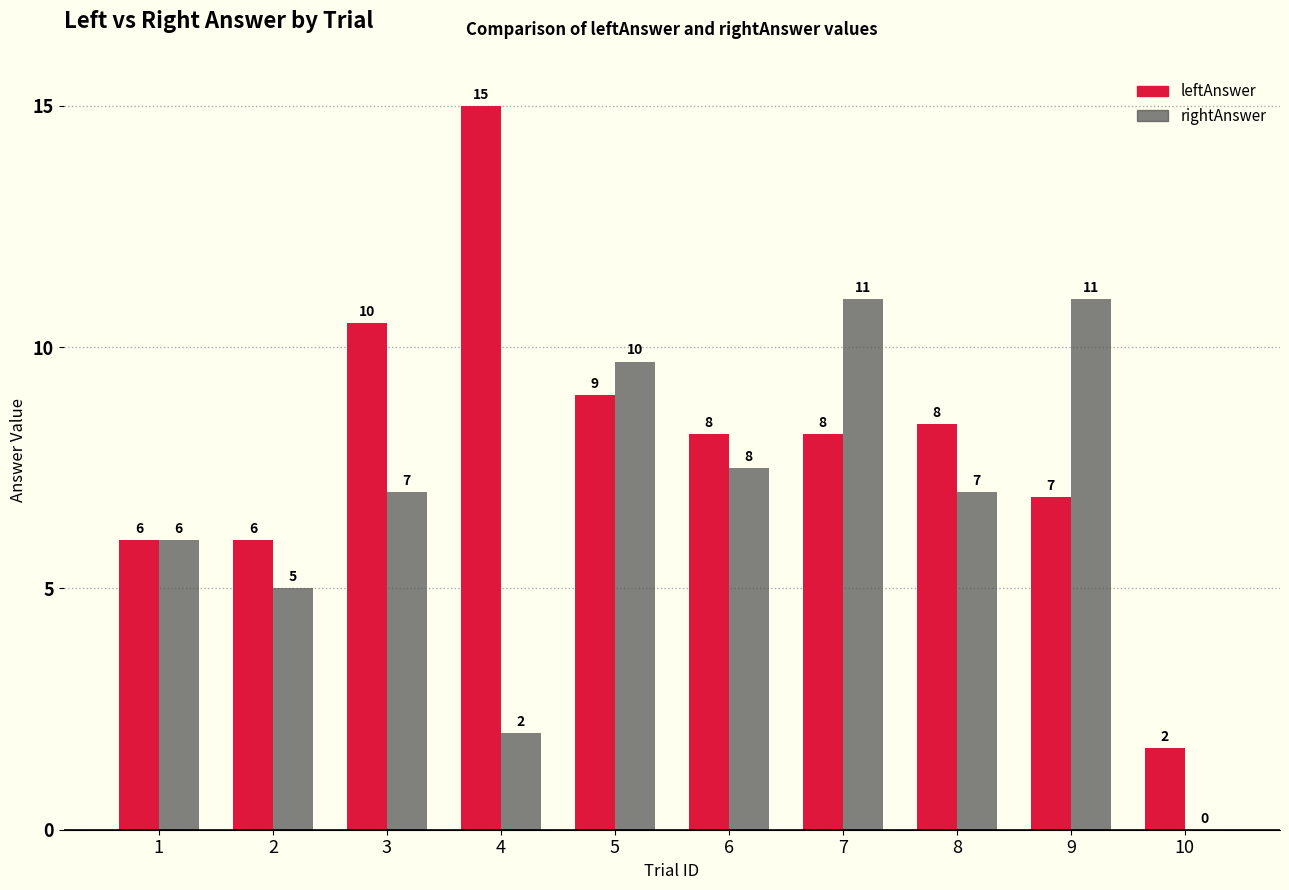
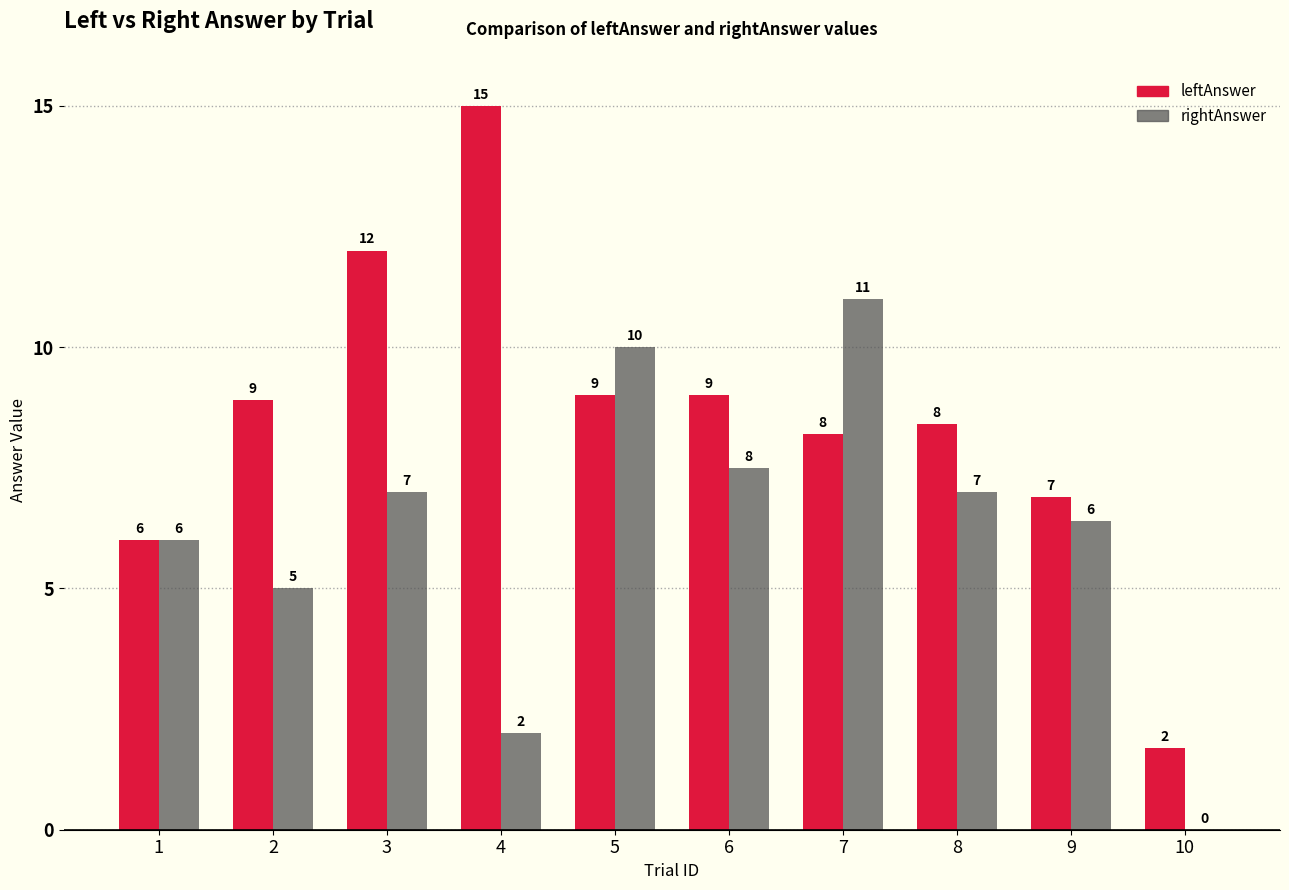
  {
    "leftAnswer": {
      "1": 6,
-     "2": 6,
-     "3": 10,
+     "2": 9,
+     "3": 12,
      "4": 15,
      "5": 9,
-     "6": 8,
+     "6": 9,
      "7": 8,
      "8": 8,
      "9": 7,
      "10": 2
    },
    "rightAnswer": {
      "1": 6,
      "2": 5,
      "3": 7,
      "4": 2,
-     "5": 9.7,
+     "5": 10.0,
      "6": 8,
      "7": 11,
      "8": 7,
-     "9": 11,
+     "9": 6,
      "10": 0
    }
  }
